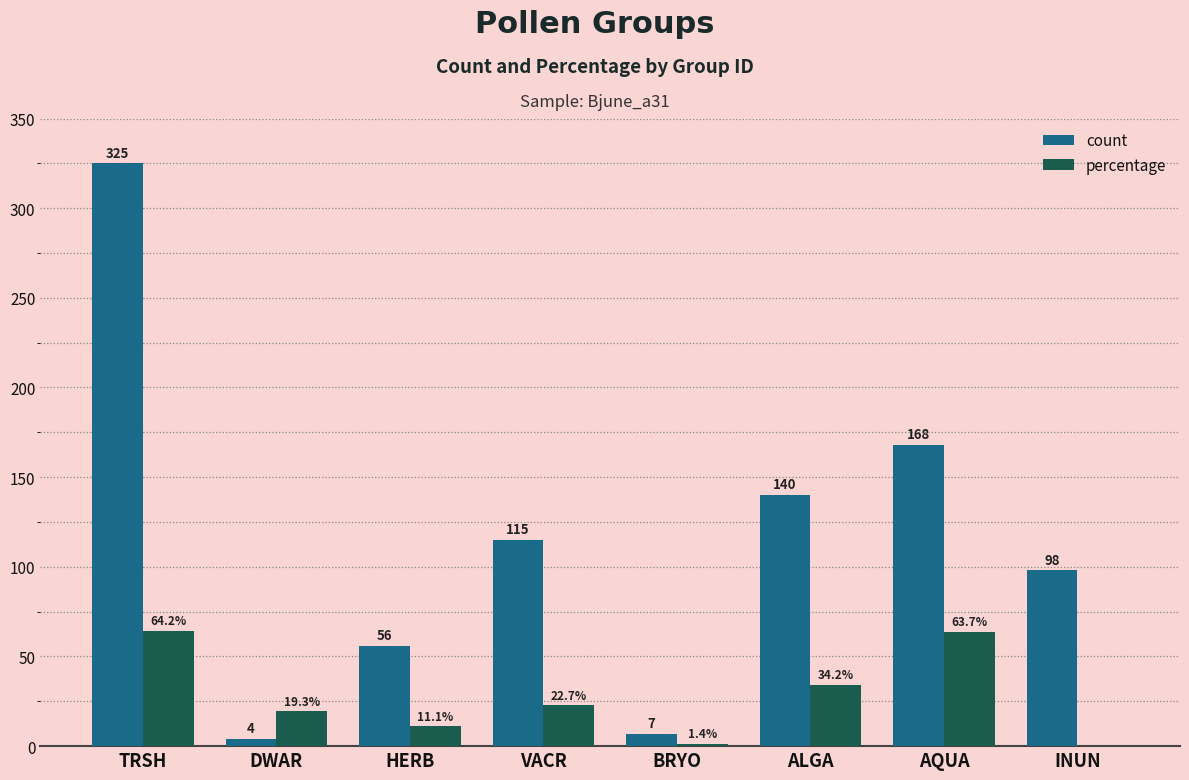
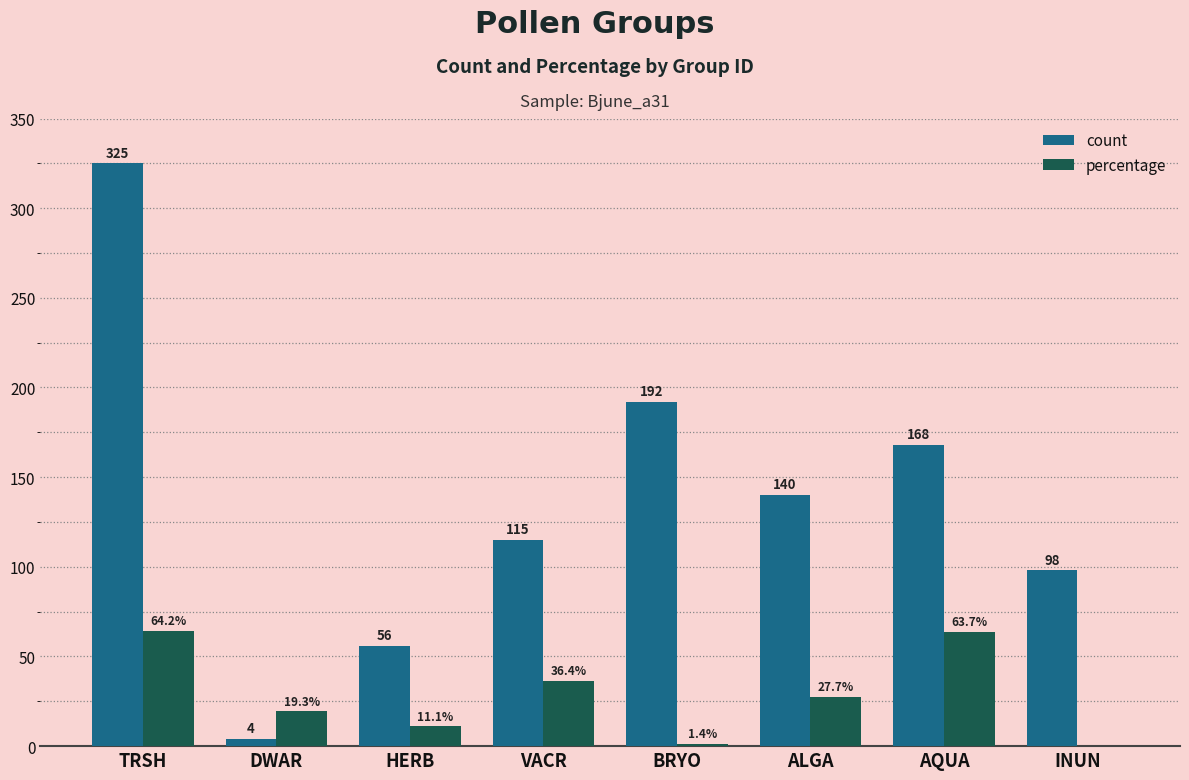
  {
    "count": {
      "TRSH": "325",
      "DWAR": "4",
      "HERB": "56",
      "VACR": "115",
-     "BRYO": "7",
+     "BRYO": "192",
      "ALGA": "140",
      "AQUA": "168",
      "INUN": "98"
    },
    "percentage": {
      "TRSH": "64.2%",
      "DWAR": "19.3%",
      "HERB": "11.1%",
-     "VACR": "22.7%",
+     "VACR": "36.4%",
      "BRYO": "1.4%",
-     "ALGA": "34.2%",
+     "ALGA": "27.7%",
      "AQUA": "63.7%"
    }
  }
